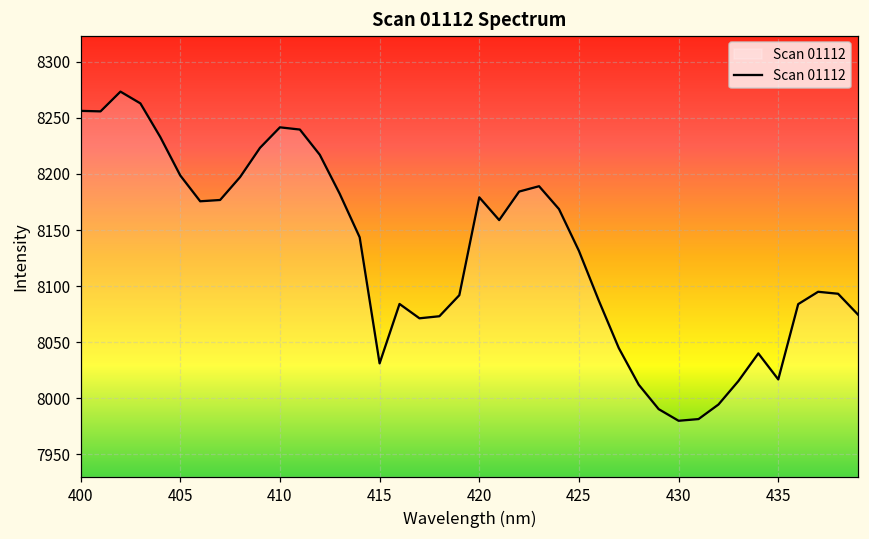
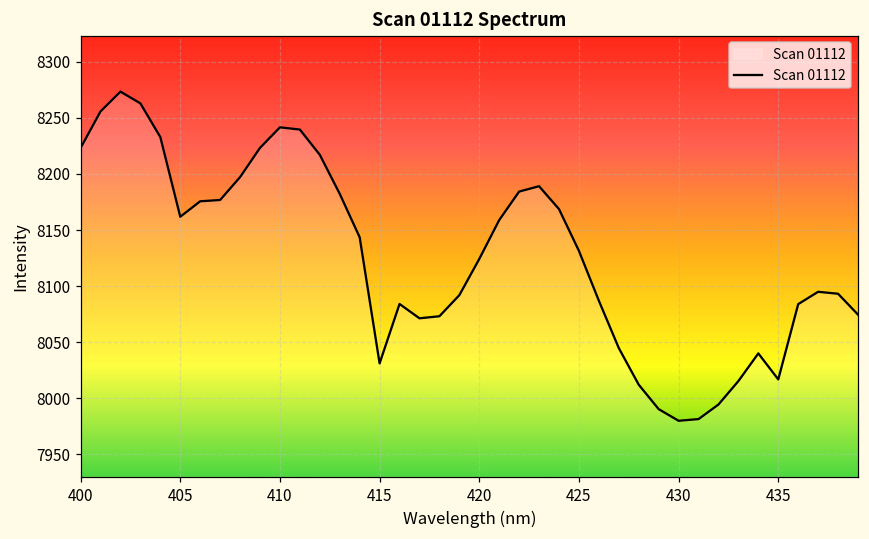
  {
-   "400": 8256,
-   "405": 8199,
+   "400": 8223,
+   "405": 8162,
    "410": 8242,
    "415": 8031,
-   "420": 8179,
+   "420": 8124,
    "425": 8131,
    "430": 7980,
    "435": 8017
  }
